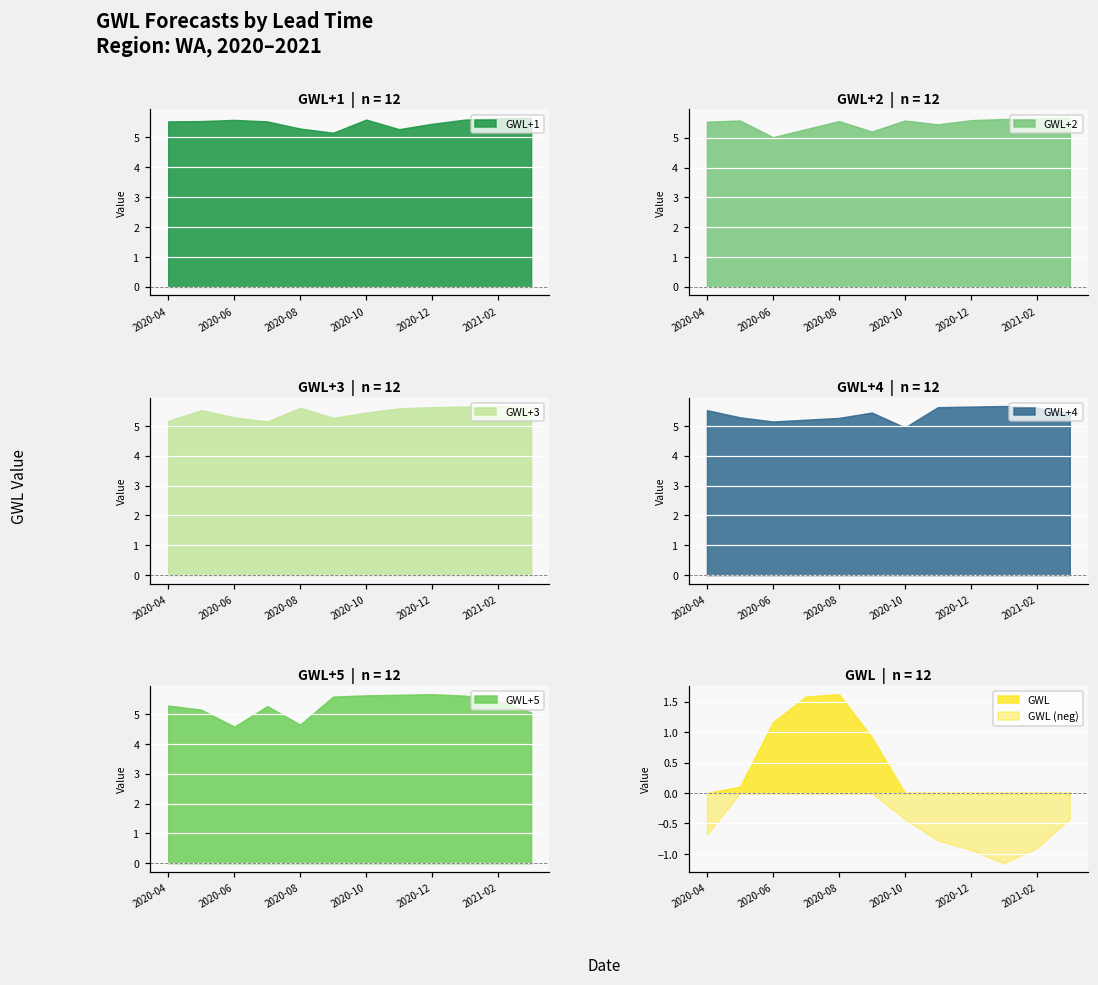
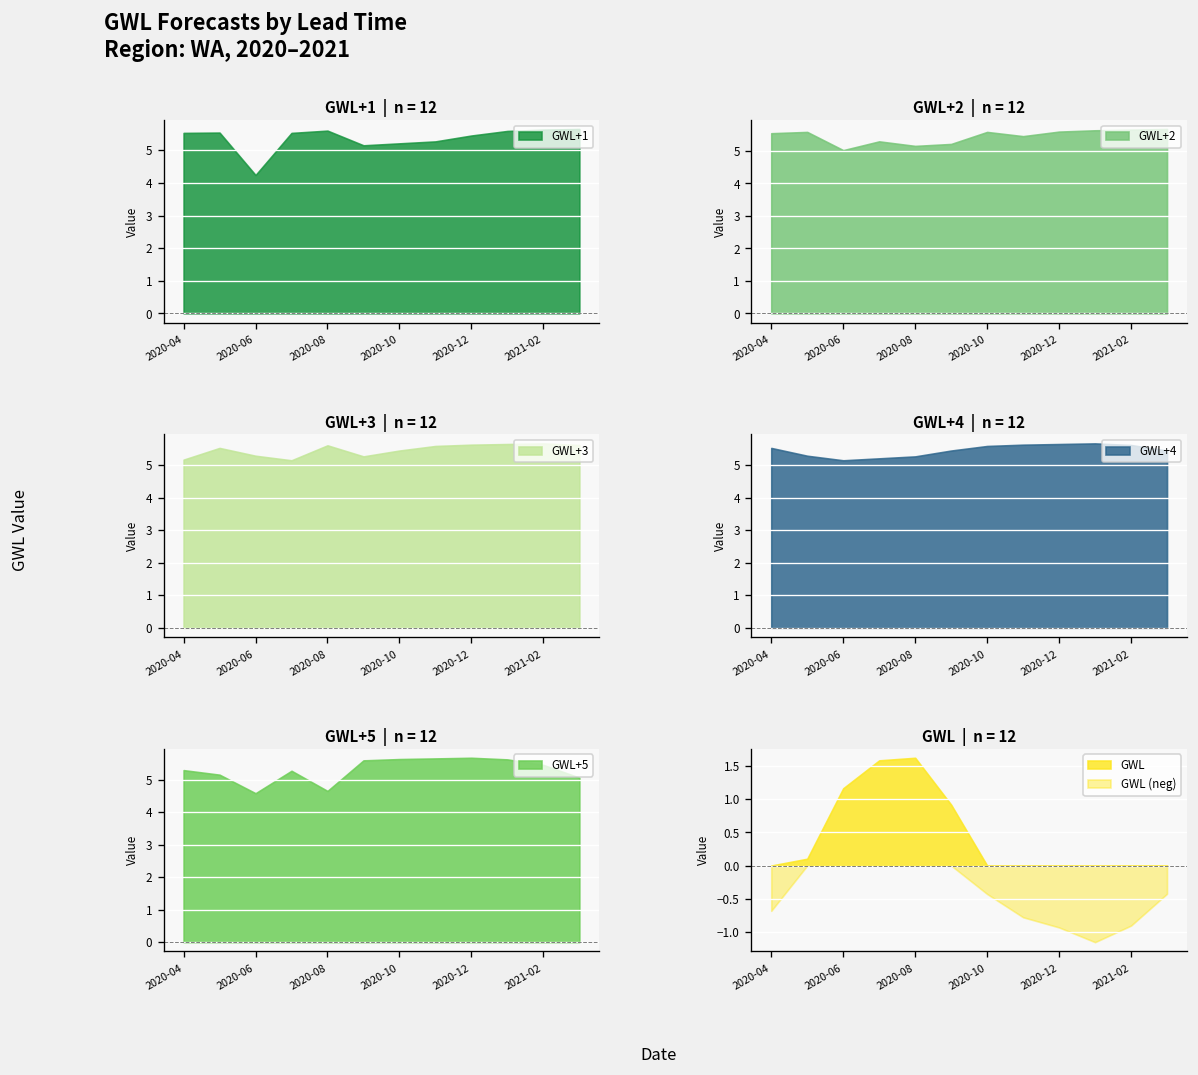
  {
    "GWL+1 | n = 12": {
      "2020-04": 5.5,
-     "2020-06": 5.6,
-     "2020-08": 5.3,
-     "2020-10": 5.6,
+     "2020-06": 4.2,
+     "2020-08": 5.6,
+     "2020-10": 5.2,
      "2020-12": 5.5
    },
    "GWL+2 | n = 12": {
      "2020-04": 5.5,
      "2020-06": 5.0,
-     "2020-08": 5.6,
+     "2020-08": 5.2,
      "2020-10": 5.6,
      "2020-12": 5.6
    },
    "GWL+3 | n = 12": {
      "2020-04": 5.2,
      "2020-06": 5.3,
      "2020-08": 5.6,
      "2020-10": 5.5,
      "2020-12": 5.6
    },
    "GWL+4 | n = 12": {
      "2020-04": 5.5,
      "2020-06": 5.2,
      "2020-08": 5.3,
-     "2020-10": 5.0,
+     "2020-10": 5.6,
      "2020-12": 5.7
    },
    "GWL+5 | n = 12": {
      "2020-04": 5.3,
      "2020-06": 4.6,
      "2020-08": 4.7,
      "2020-10": 5.6,
      "2020-12": 5.7
    }
  }
